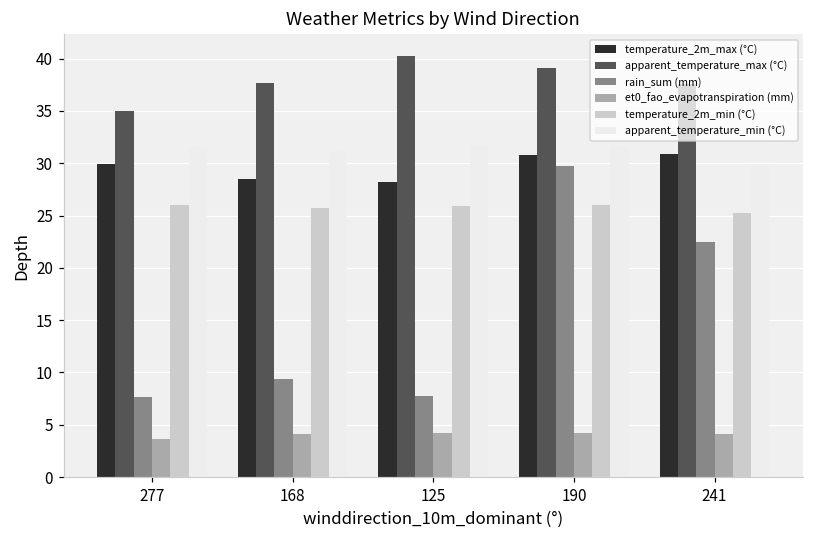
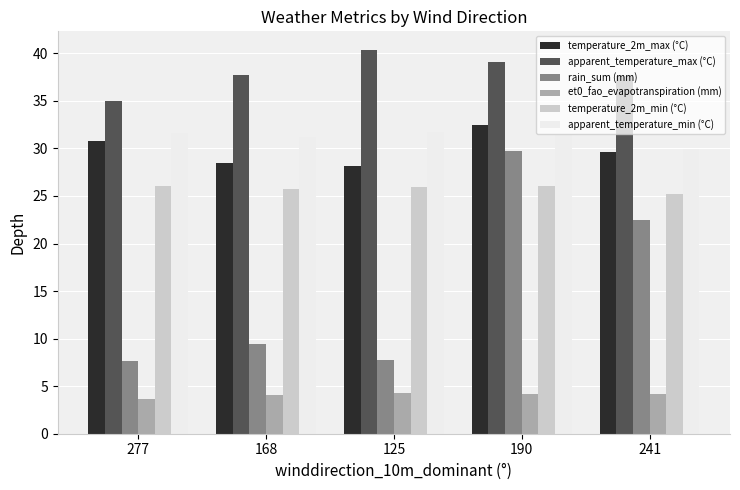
  {
    "temperature_2m_max (°C)": {
-     "277": 30,
+     "277": 31,
      "168": 29,
      "125": 28,
-     "190": 31,
-     "241": 31
+     "190": 33,
+     "241": 30
    },
    "apparent_temperature_max (°C)": {
      "277": 35,
      "168": 38,
      "125": 40,
      "190": 39
    }
  }
